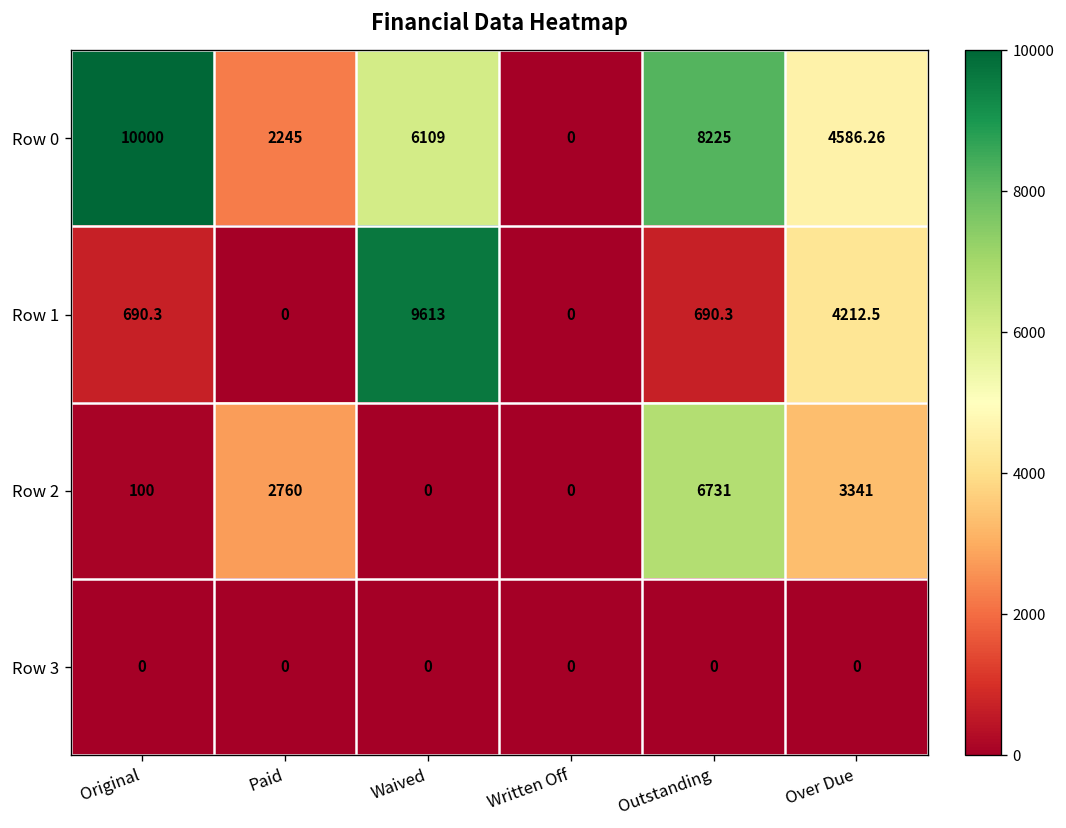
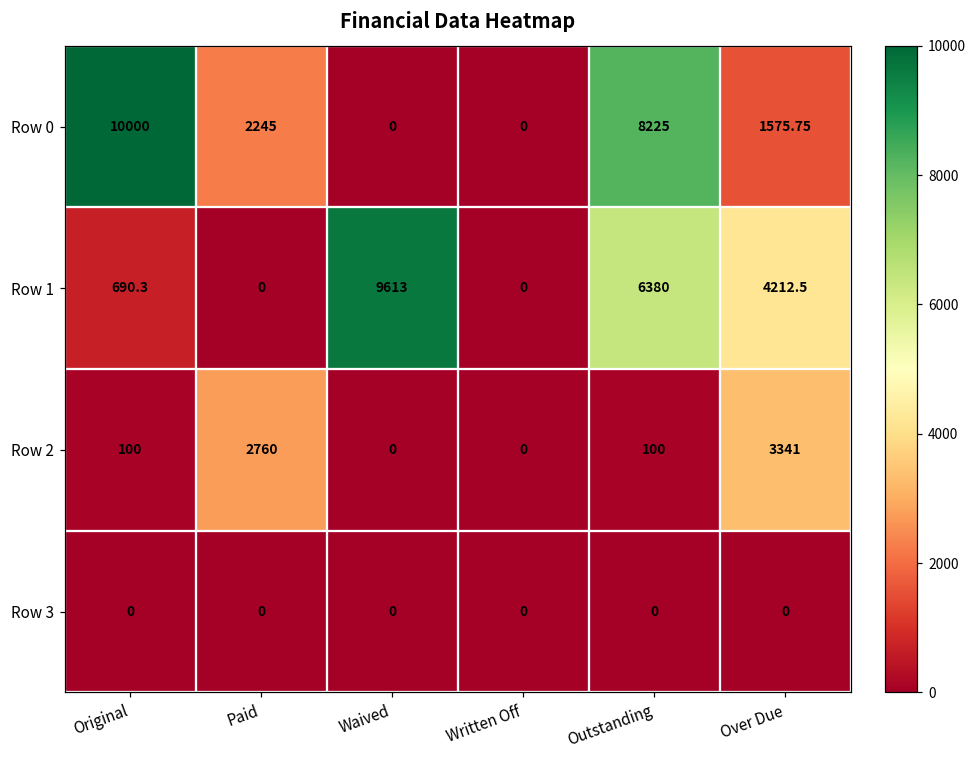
  {
    "Row 0": {
      "Original": 10000,
      "Paid": 2245,
-     "Waived": 6109,
+     "Waived": 0,
      "Written Off": 0,
      "Outstanding": 8225,
-     "Over Due": 4586.26
+     "Over Due": 1575.75
    },
    "Row 1": {
      "Original": 690.3,
      "Paid": 0,
      "Waived": 9613,
      "Written Off": 0,
-     "Outstanding": 690.3,
+     "Outstanding": 6380,
      "Over Due": 4212.5
    },
    "Row 2": {
      "Original": 100,
      "Paid": 2760,
      "Waived": 0,
      "Written Off": 0,
-     "Outstanding": 6731,
+     "Outstanding": 100,
      "Over Due": 3341
    },
    "Row 3": {
      "Original": 0,
      "Paid": 0,
      "Waived": 0,
      "Written Off": 0,
      "Outstanding": 0,
      "Over Due": 0
    }
  }
